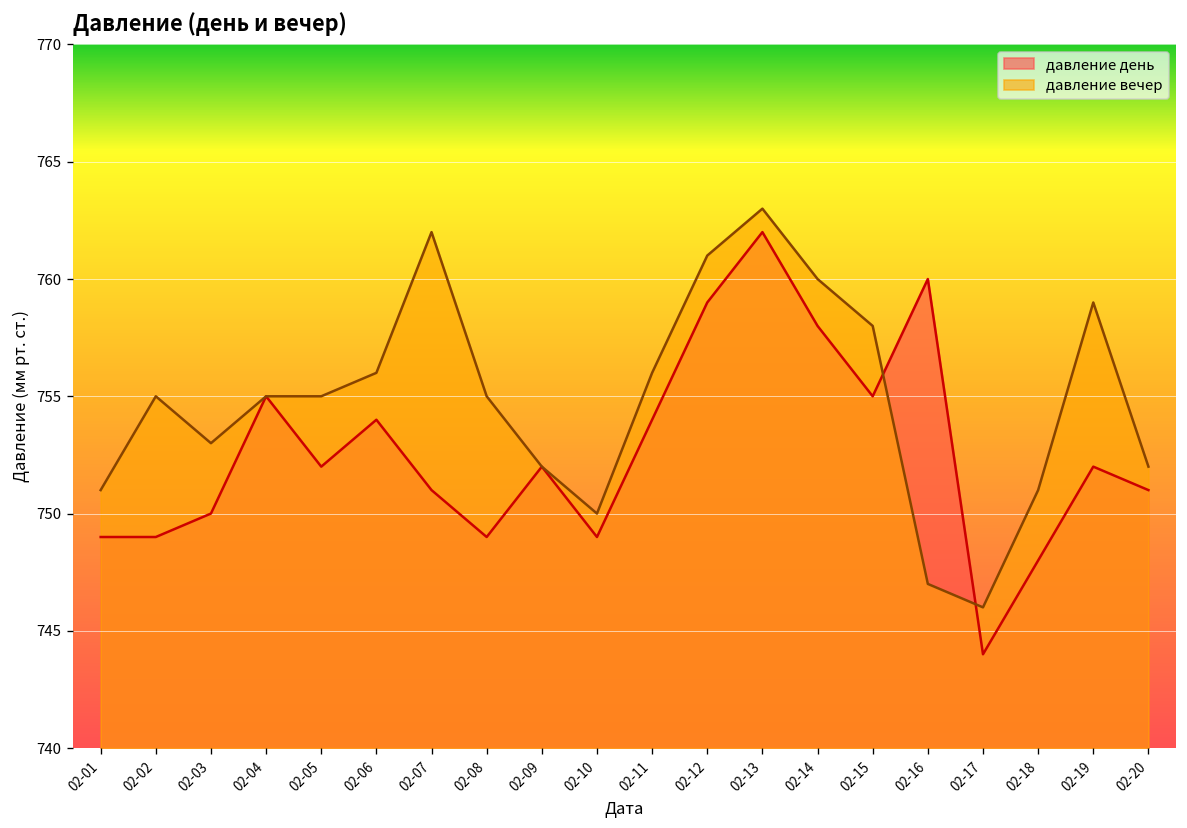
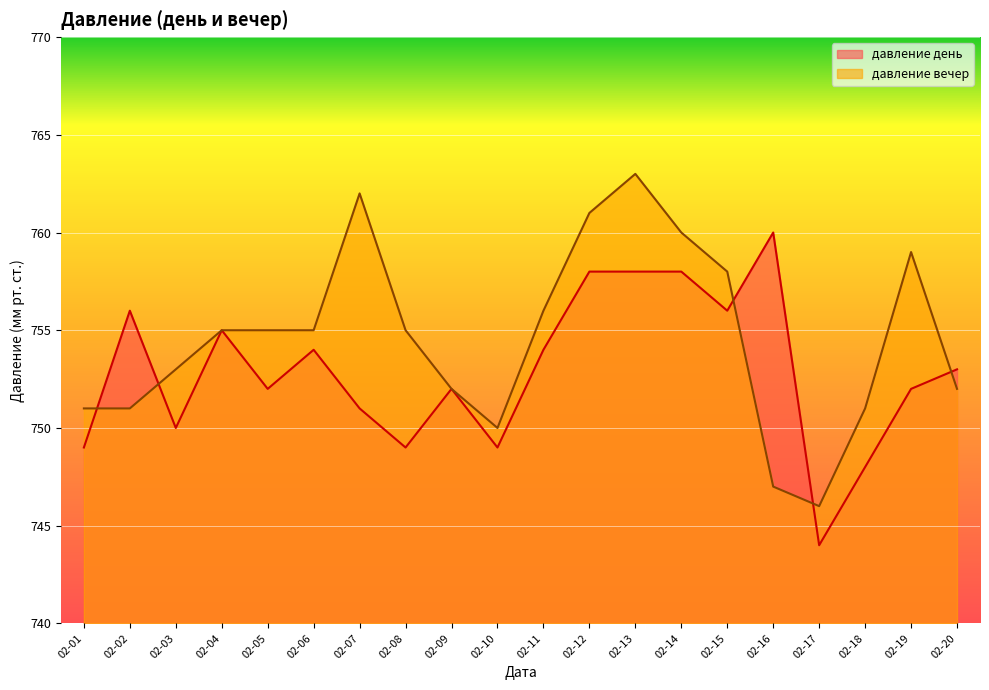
  {
    "давление день": {
      "02-01": 749,
-     "02-02": 749,
+     "02-02": 756,
      "02-03": 750,
      "02-05": 752,
      "02-06": 754,
      "02-07": 751,
      "02-08": 749,
      "02-10": 749,
      "02-11": 754,
-     "02-12": 759,
-     "02-13": 762,
+     "02-12": 758,
+     "02-13": 758,
      "02-14": 758,
-     "02-15": 755,
+     "02-15": 756,
      "02-16": 760,
      "02-17": 744,
      "02-18": 748,
      "02-19": 752,
-     "02-20": 751
+     "02-20": 753
    },
    "давление вечер": {
      "02-01": 751,
-     "02-02": 755,
+     "02-02": 751,
      "02-03": 753,
      "02-05": 755,
-     "02-06": 756,
+     "02-06": 755,
      "02-07": 762,
      "02-08": 755,
      "02-10": 750,
      "02-11": 756,
      "02-12": 761,
      "02-13": 763,
      "02-14": 760,
      "02-15": 758,
      "02-16": 747,
      "02-17": 746,
      "02-18": 751,
      "02-19": 759,
      "02-20": 752
    }
  }
